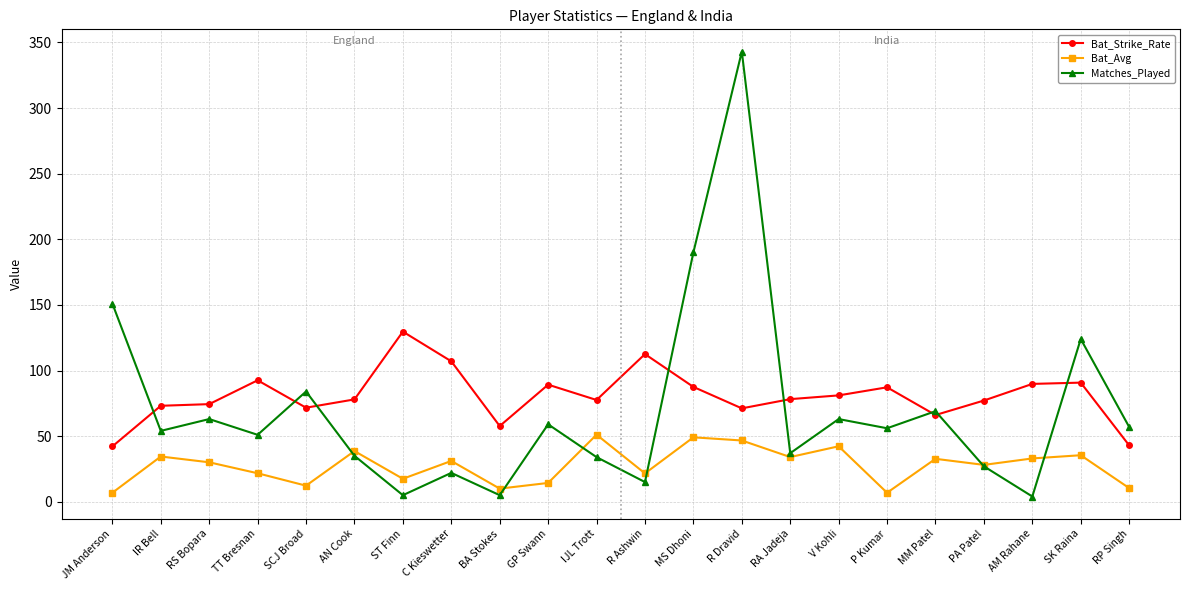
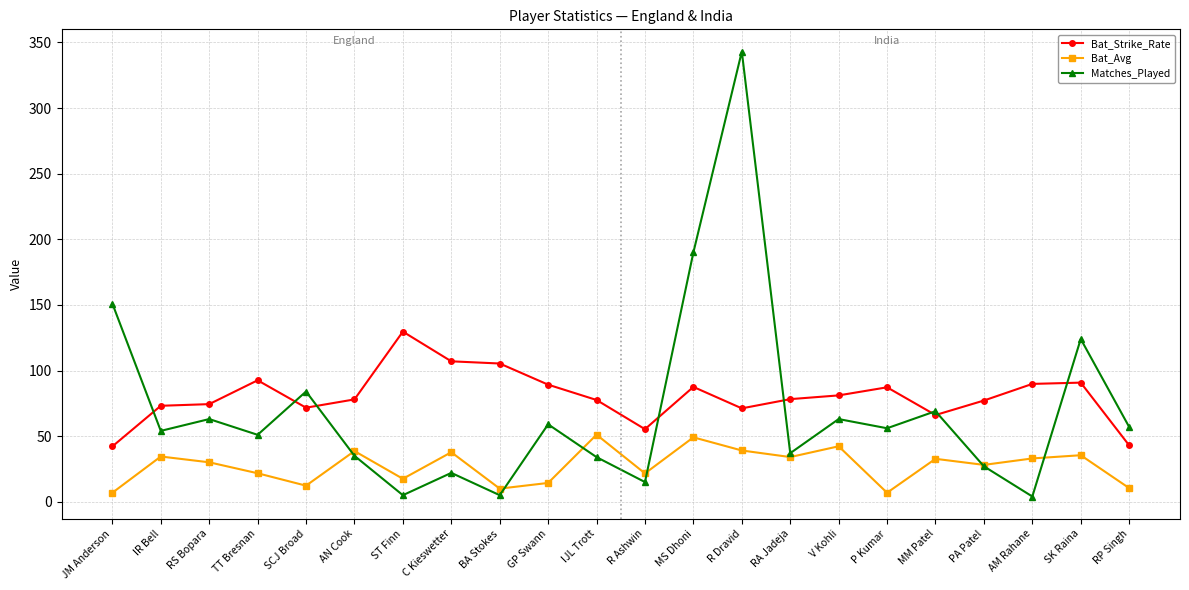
  {
    "Bat_Strike_Rate": {
      "JM Anderson": 42,
      "IR Bell": 73,
      "RS Bopara": 74,
      "TT Bresnan": 93,
      "SCJ Broad": 72,
      "AN Cook": 78,
      "ST Finn": 130,
      "C Kieswetter": 107,
-     "BA Stokes": 58,
+     "BA Stokes": 105,
      "GP Swann": 89,
      "IJL Trott": 78,
-     "R Ashwin": 113,
+     "R Ashwin": 55,
      "MS Dhoni": 88,
      "R Dravid": 71,
      "RA Jadeja": 78,
      "V Kohli": 81,
      "P Kumar": 87,
      "MM Patel": 66,
      "PA Patel": 77,
      "AM Rahane": 90,
      "SK Raina": 91,
      "RP Singh": 43
    },
    "Bat_Avg": {
      "JM Anderson": 7,
      "IR Bell": 34,
      "RS Bopara": 30,
      "TT Bresnan": 22,
      "SCJ Broad": 12,
      "AN Cook": 39,
      "ST Finn": 18,
-     "C Kieswetter": 31,
+     "C Kieswetter": 38,
      "BA Stokes": 10,
      "GP Swann": 14,
      "IJL Trott": 51,
      "R Ashwin": 22,
      "MS Dhoni": 49,
-     "R Dravid": 47,
+     "R Dravid": 39,
      "RA Jadeja": 34,
      "V Kohli": 42,
      "P Kumar": 7,
      "MM Patel": 33,
      "AM Rahane": 33,
      "SK Raina": 35,
      "RP Singh": 10
    },
    "Matches_Played": {
      "JM Anderson": 151,
      "IR Bell": 54,
      "RS Bopara": 63,
      "TT Bresnan": 51,
      "SCJ Broad": 84,
      "AN Cook": 35,
      "ST Finn": 5,
      "C Kieswetter": 22,
      "BA Stokes": 5,
      "GP Swann": 59,
      "IJL Trott": 34,
      "R Ashwin": 15,
      "MS Dhoni": 190,
      "R Dravid": 343,
      "RA Jadeja": 37,
      "V Kohli": 63,
      "P Kumar": 56,
      "MM Patel": 69,
      "AM Rahane": 4,
      "SK Raina": 124,
      "RP Singh": 57
    }
  }
